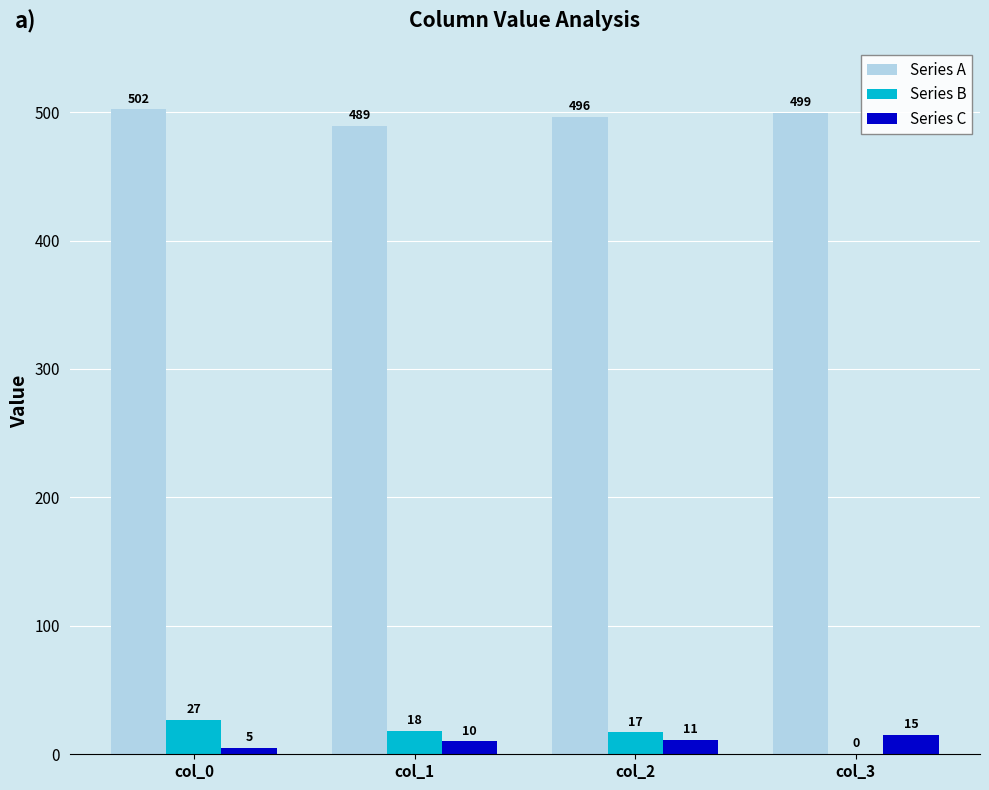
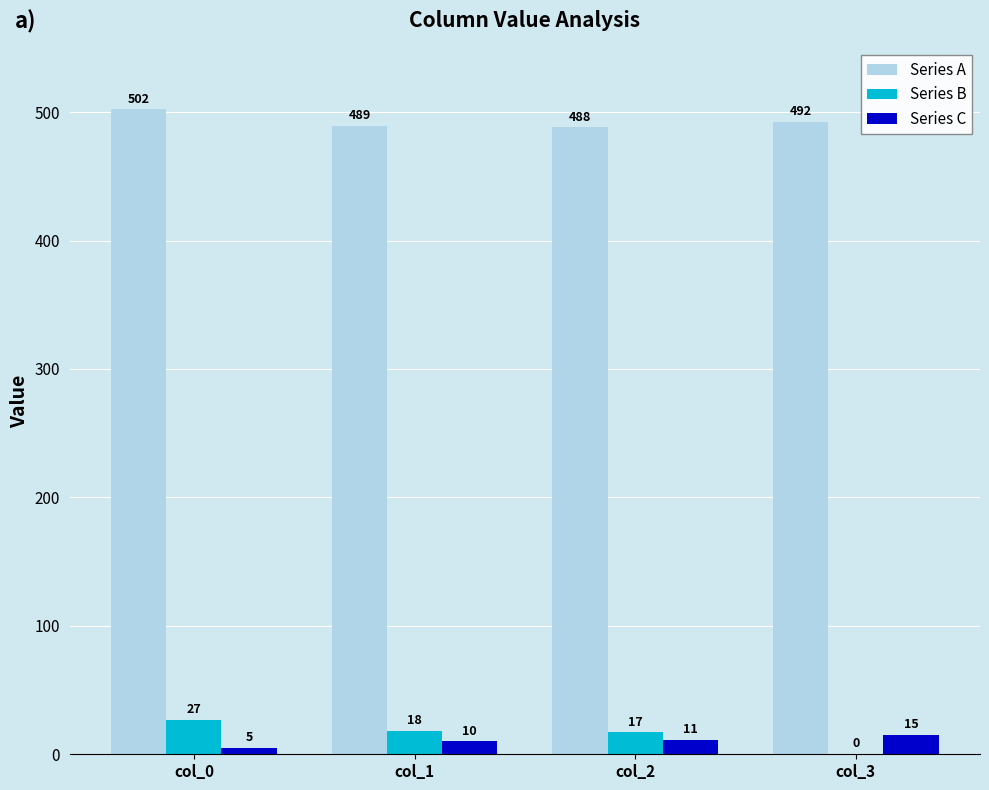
  {
    "Series A": {
      "col_0": 502,
      "col_1": 489,
-     "col_2": 496,
-     "col_3": 499
+     "col_2": 488,
+     "col_3": 492
    },
    "Series B": {
      "col_0": 27,
      "col_1": 18,
      "col_2": 17,
      "col_3": 0
    },
    "Series C": {
      "col_0": 5,
      "col_1": 10,
      "col_2": 11,
      "col_3": 15
    }
  }
